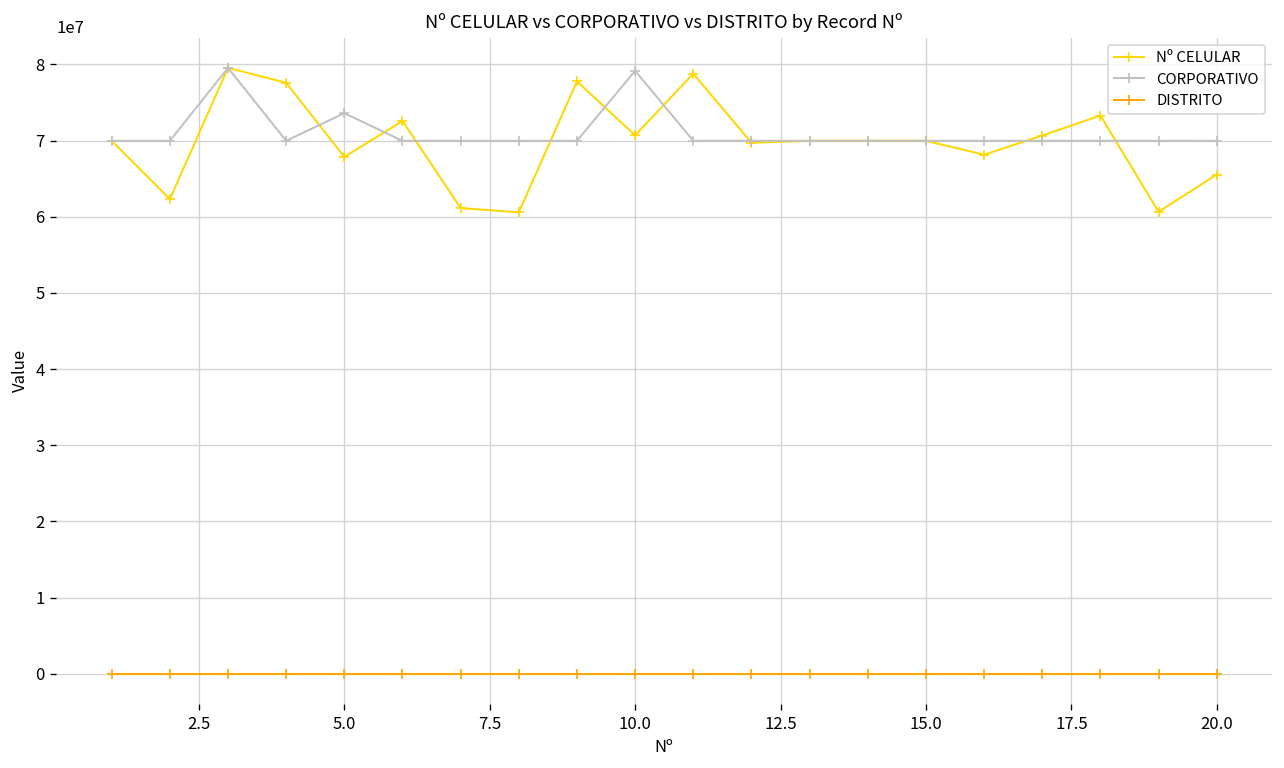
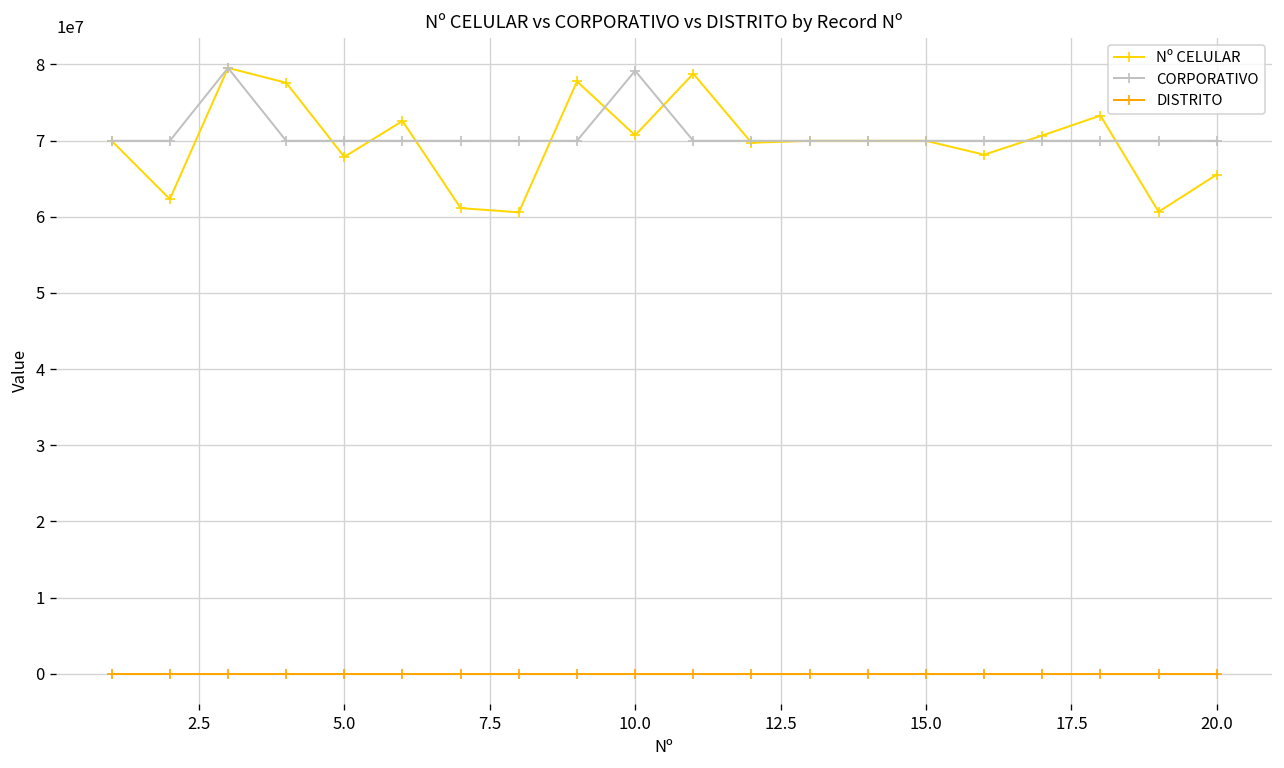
  {
    "CORPORATIVO": {
-     "5.0": 74000000,
+     "5.0": 70000000,
      "10.0": 79000000,
      "20.0": 70000000
    }
  }
